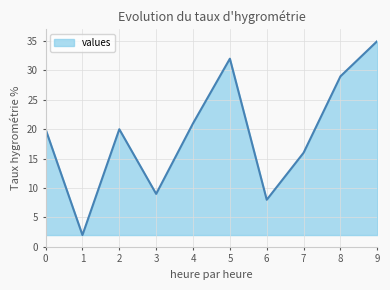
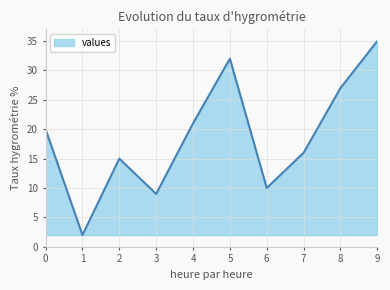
  {
    "0": 20,
    "1": 2,
-   "2": 20,
+   "2": 15,
    "3": 9,
    "4": 21,
    "5": 32,
-   "6": 8,
+   "6": 10,
    "7": 16,
-   "8": 29,
+   "8": 27,
    "9": 35
  }
